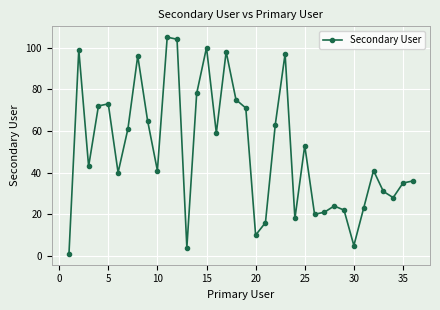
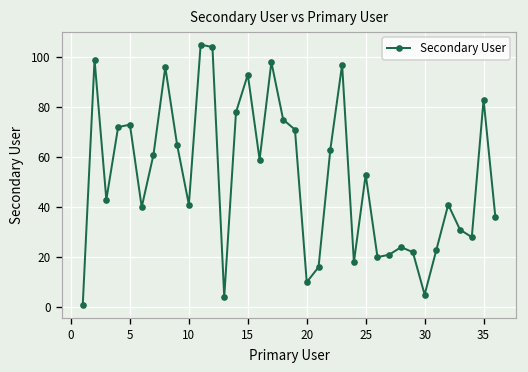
  {
    "5": 73,
    "10": 41,
-   "15": 100,
+   "15": 93,
    "20": 10,
    "25": 53,
    "30": 5,
-   "35": 35
+   "35": 83
  }
